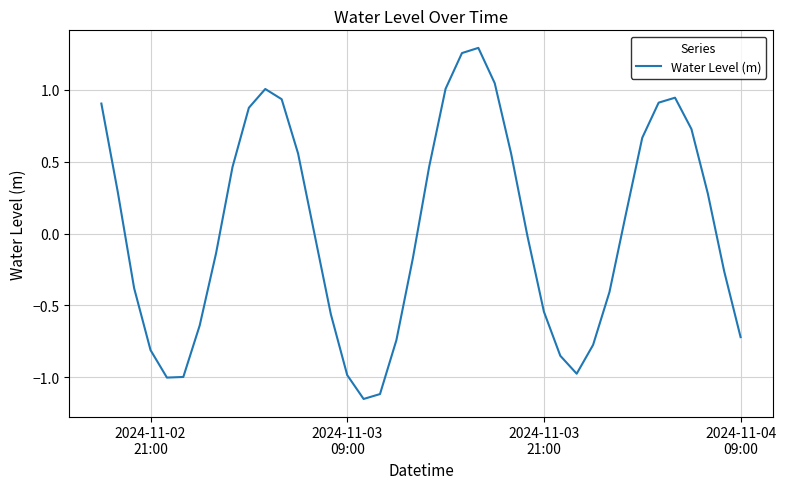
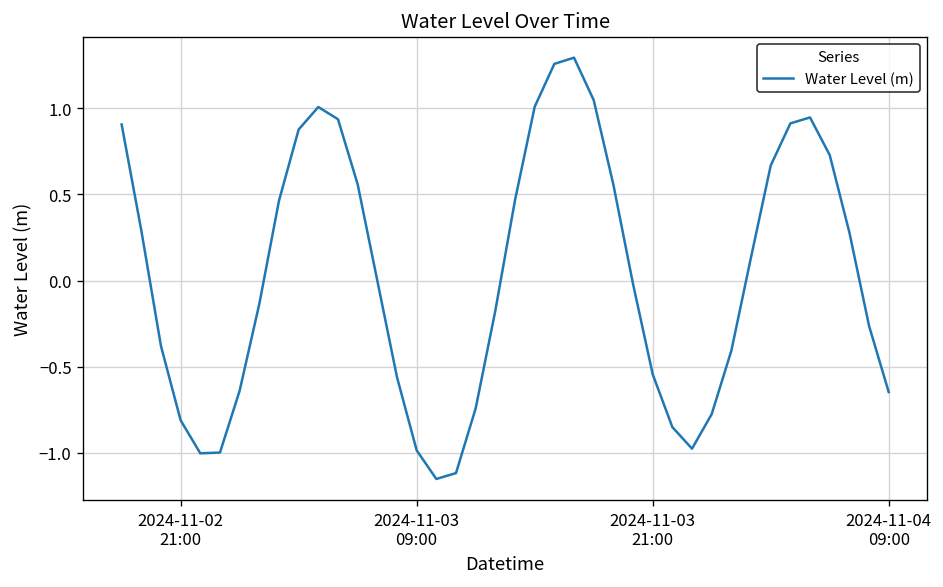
  {
    "2024-11-02 21:00": -0.81,
    "2024-11-03 09:00": -0.98,
    "2024-11-03 21:00": -0.54,
-   "2024-11-04 09:00": -0.72
+   "2024-11-04 09:00": -0.65
  }
